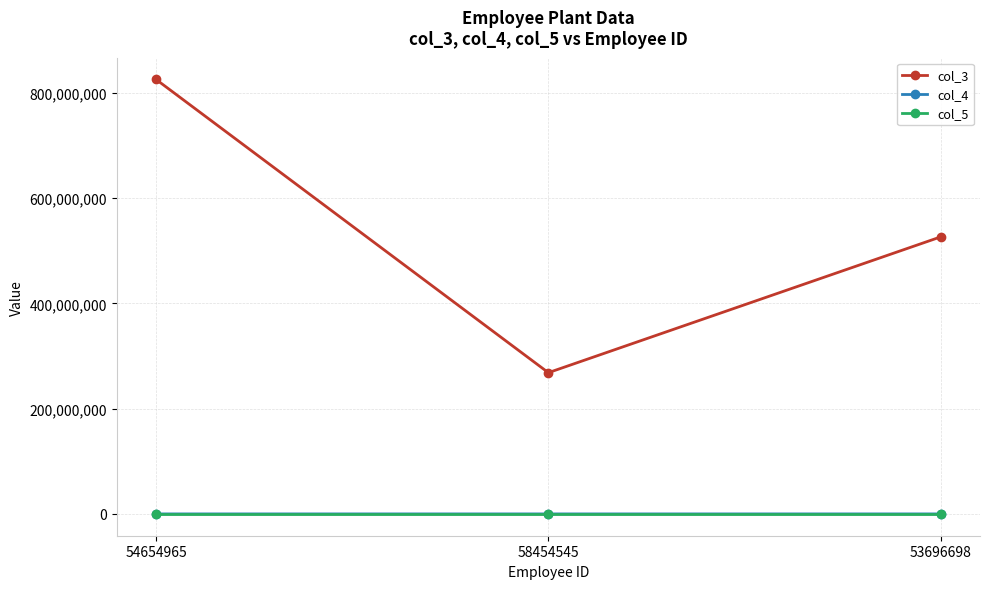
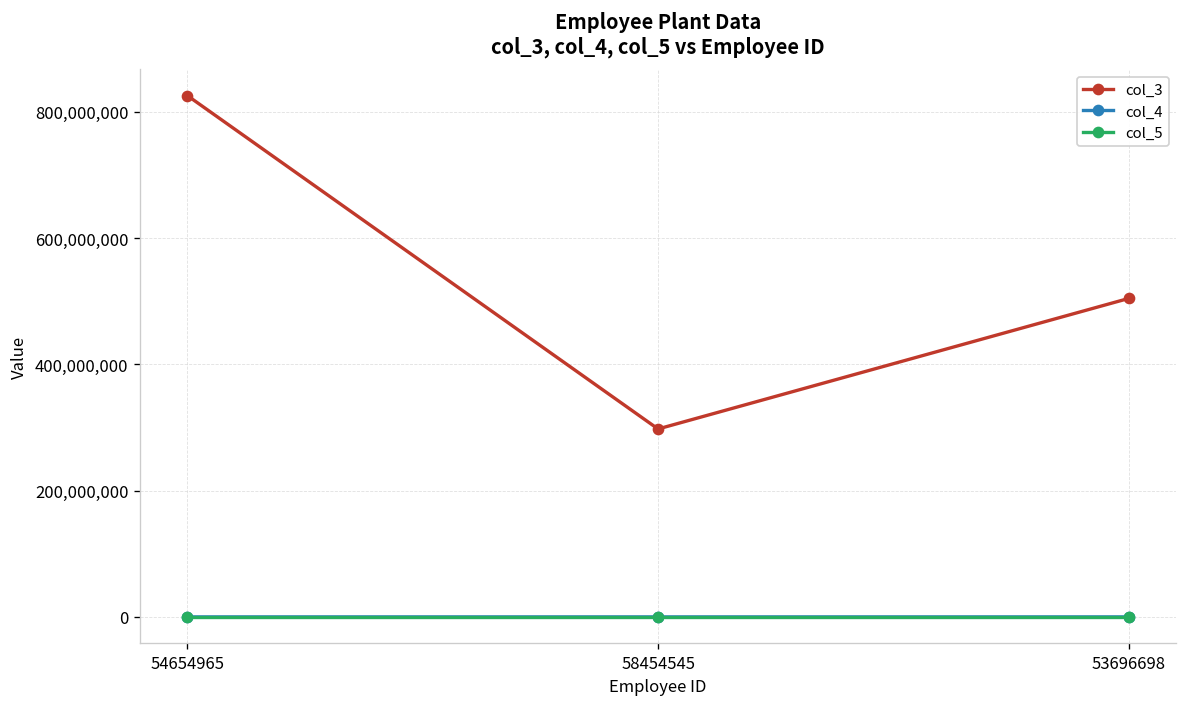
  {
    "col_3": {
      "54654965": "830,000,000",
-     "58454545": "270,000,000",
-     "53696698": "530,000,000"
+     "58454545": "300,000,000",
+     "53696698": "500,000,000"
    },
    "col_5": {
      "54654965": "0",
      "58454545": "0",
      "53696698": "0"
    }
  }
